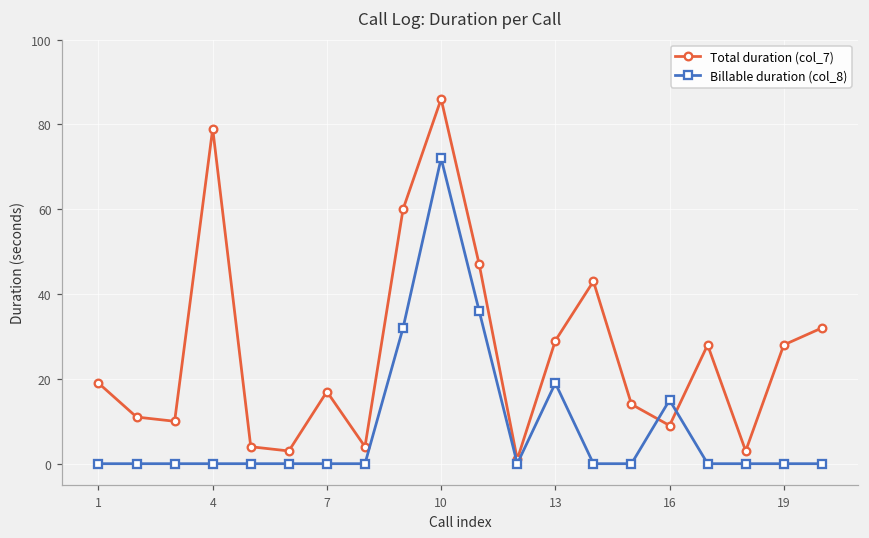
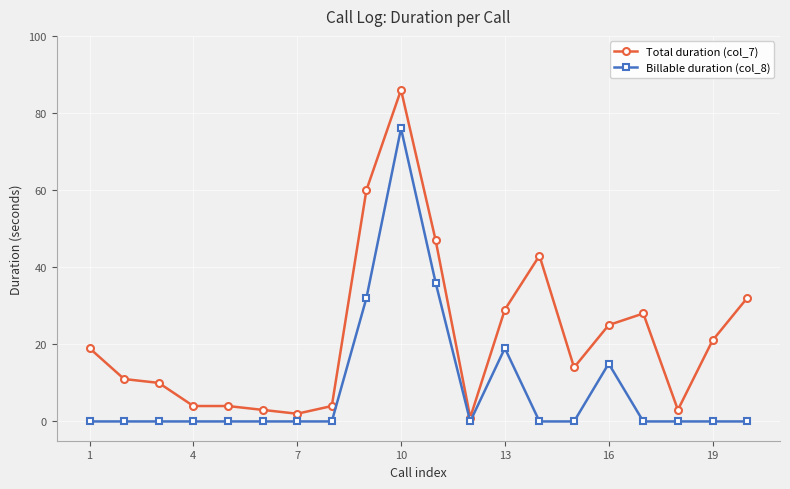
  {
    "Total duration (col_7)": {
      "1": 19,
-     "4": 79,
-     "7": 17,
+     "4": 4,
+     "7": 2,
      "10": 86,
      "13": 29,
-     "16": 9,
-     "19": 28
+     "16": 25,
+     "19": 21
    },
    "Billable duration (col_8)": {
      "1": 0,
      "4": 0,
      "7": 0,
-     "10": 72,
+     "10": 76,
      "13": 19,
      "16": 15,
      "19": 0
    }
  }
